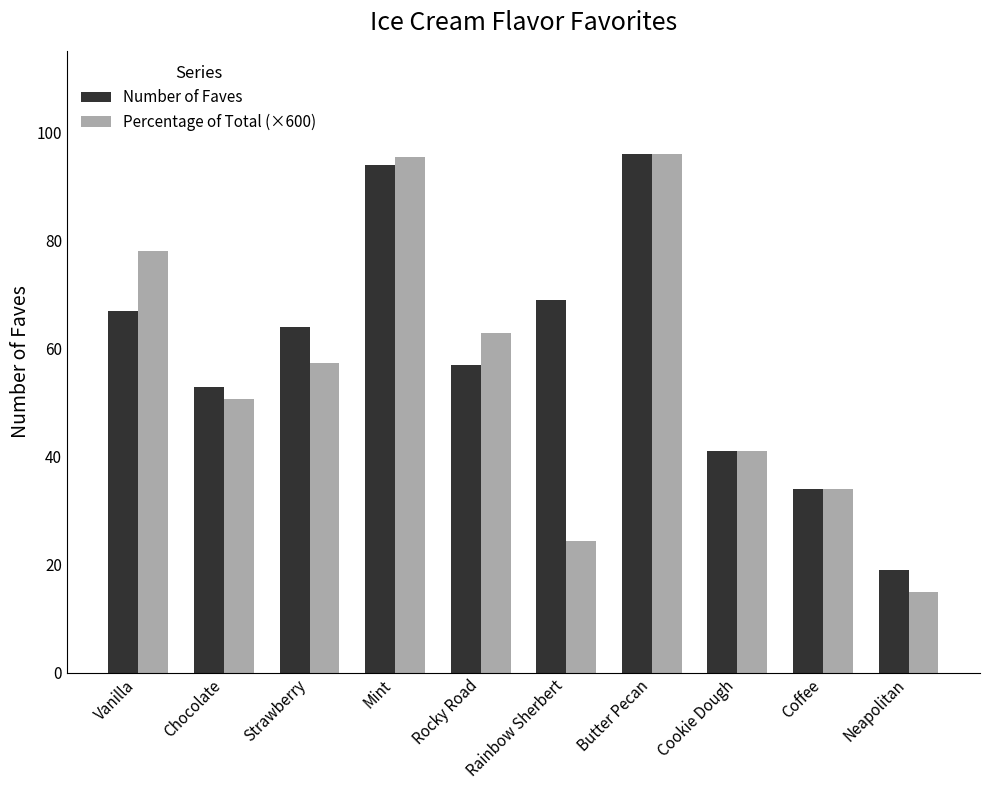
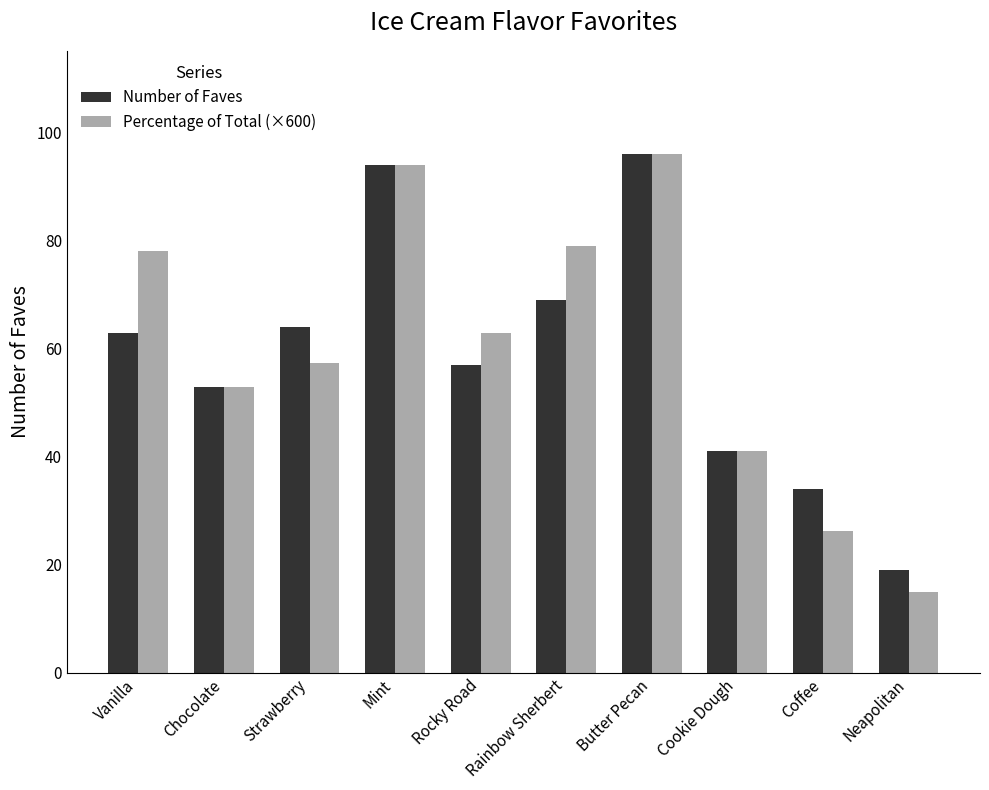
  {
    "Number of Faves": {
-     "Vanilla": 67,
+     "Vanilla": 63,
      "Chocolate": 53,
      "Strawberry": 64,
      "Mint": 94,
      "Rocky Road": 57,
      "Rainbow Sherbert": 69,
      "Butter Pecan": 96,
      "Cookie Dough": 41,
      "Coffee": 34,
      "Neapolitan": 19
    },
    "Percentage of Total (×600)": {
      "Vanilla": 78,
-     "Chocolate": 51,
+     "Chocolate": 53,
      "Strawberry": 57,
-     "Mint": 96,
+     "Mint": 94,
      "Rocky Road": 63,
-     "Rainbow Sherbert": 24,
+     "Rainbow Sherbert": 79,
      "Butter Pecan": 96,
      "Cookie Dough": 41,
-     "Coffee": 34,
+     "Coffee": 26,
      "Neapolitan": 15
    }
  }
